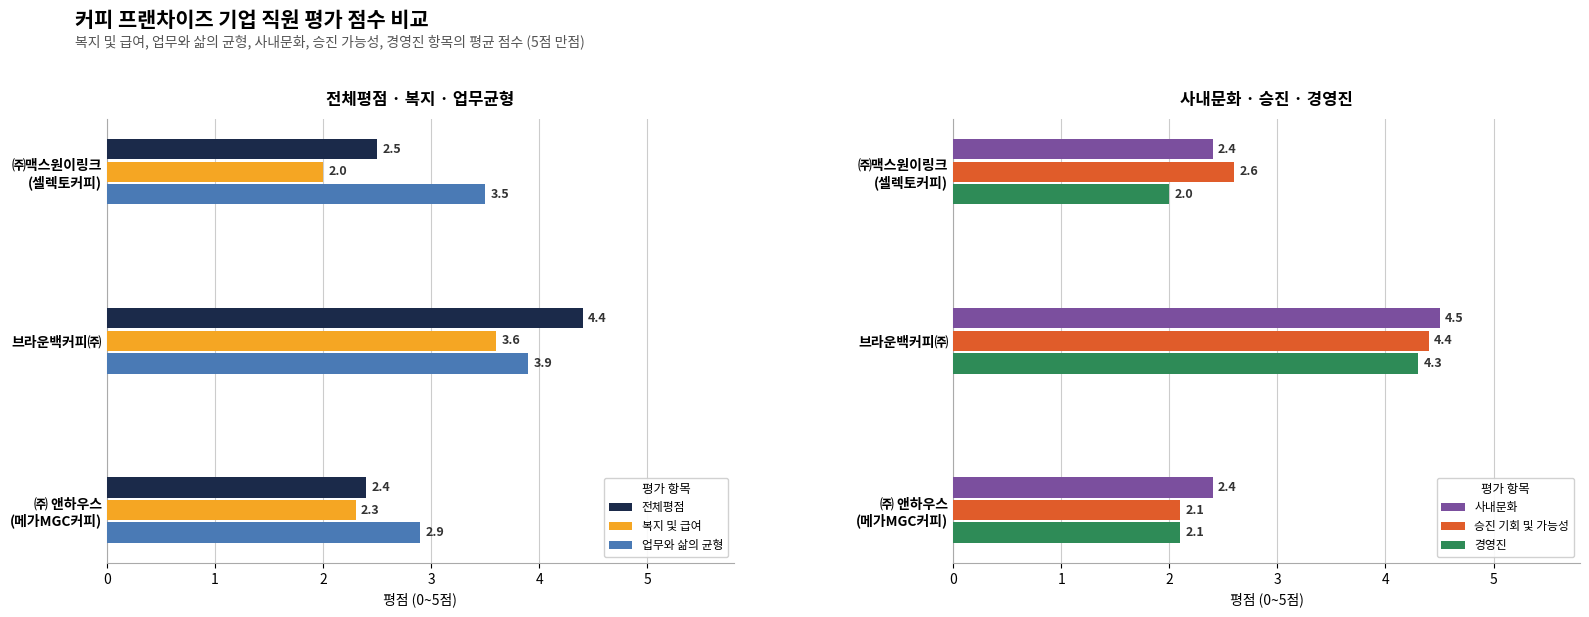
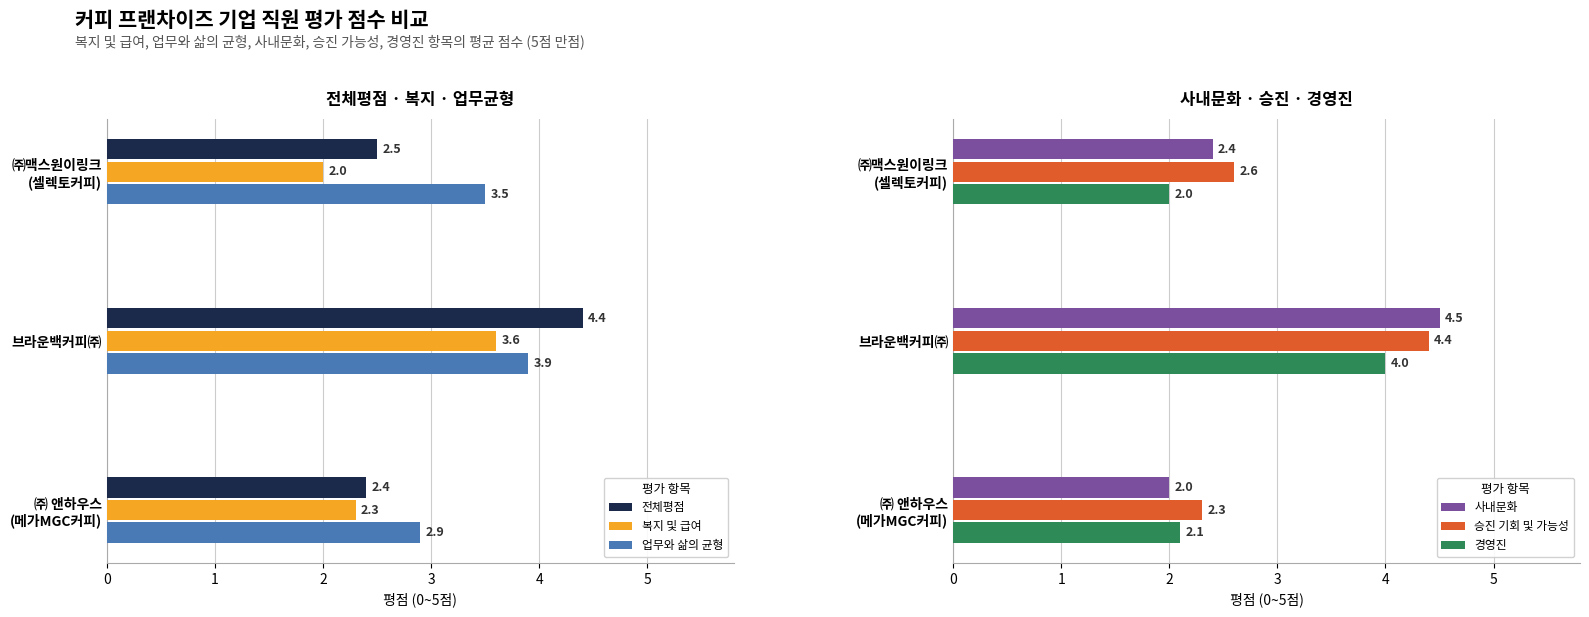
  {
    "전체평점 · 복지 · 업무균형": {
      "전체평점": {
        "㈜맥스원이링크 (셀렉토커피)": 2.5,
        "브라운백커피㈜": 4.4,
        "㈜ 앤하우스 (메가MGC커피)": 2.4
      },
      "복지 및 급여": {
        "㈜맥스원이링크 (셀렉토커피)": 2.0,
        "브라운백커피㈜": 3.6,
        "㈜ 앤하우스 (메가MGC커피)": 2.3
      },
      "업무와 삶의 균형": {
        "㈜맥스원이링크 (셀렉토커피)": 3.5,
        "브라운백커피㈜": 3.9,
        "㈜ 앤하우스 (메가MGC커피)": 2.9
      }
    },
    "사내문화 · 승진 · 경영진": {
      "사내문화": {
        "㈜맥스원이링크 (셀렉토커피)": 2.4,
        "브라운백커피㈜": 4.5,
-       "㈜ 앤하우스 (메가MGC커피)": 2.4
+       "㈜ 앤하우스 (메가MGC커피)": 2.0
      },
      "승진 기회 및 가능성": {
        "㈜맥스원이링크 (셀렉토커피)": 2.6,
        "브라운백커피㈜": 4.4,
-       "㈜ 앤하우스 (메가MGC커피)": 2.1
+       "㈜ 앤하우스 (메가MGC커피)": 2.3
      },
      "경영진": {
        "㈜맥스원이링크 (셀렉토커피)": 2.0,
-       "브라운백커피㈜": 4.3,
+       "브라운백커피㈜": 4.0,
        "㈜ 앤하우스 (메가MGC커피)": 2.1
      }
    }
  }
